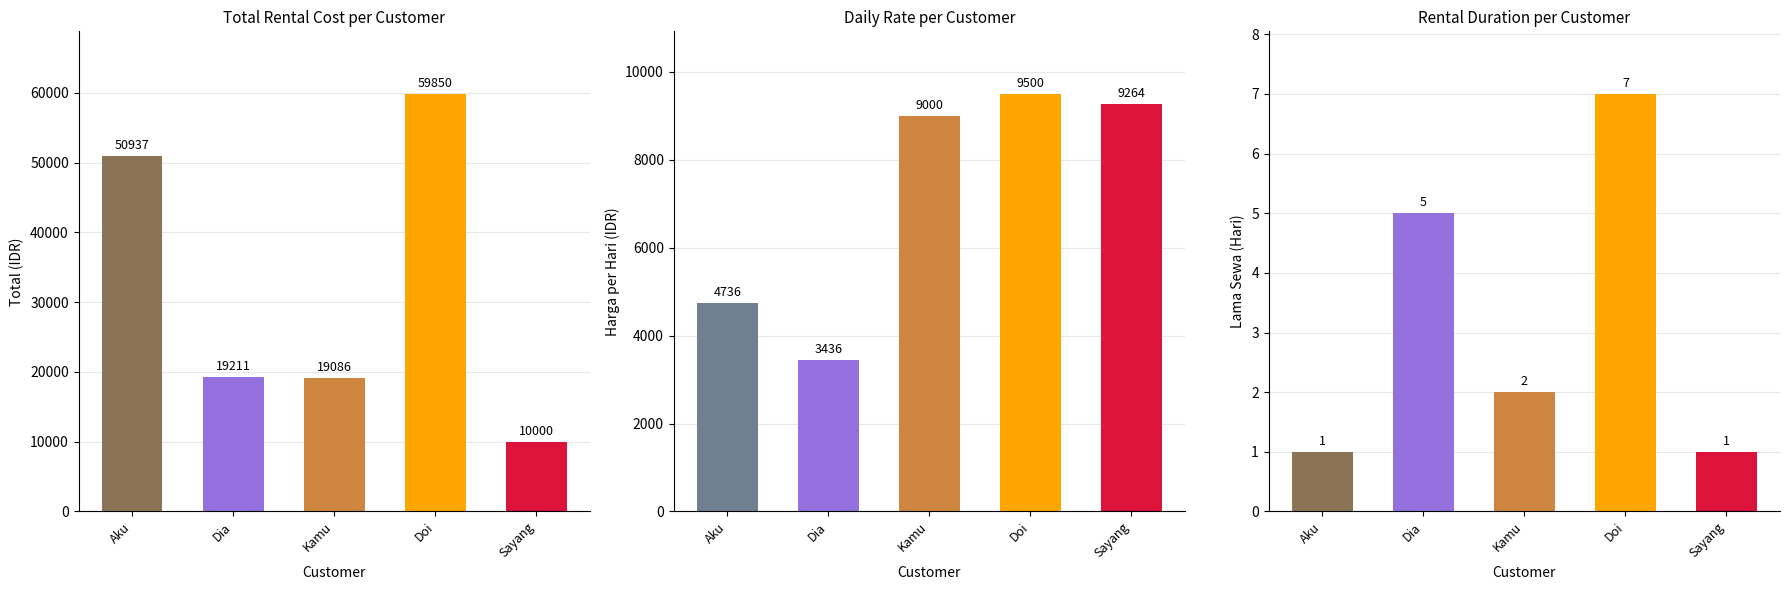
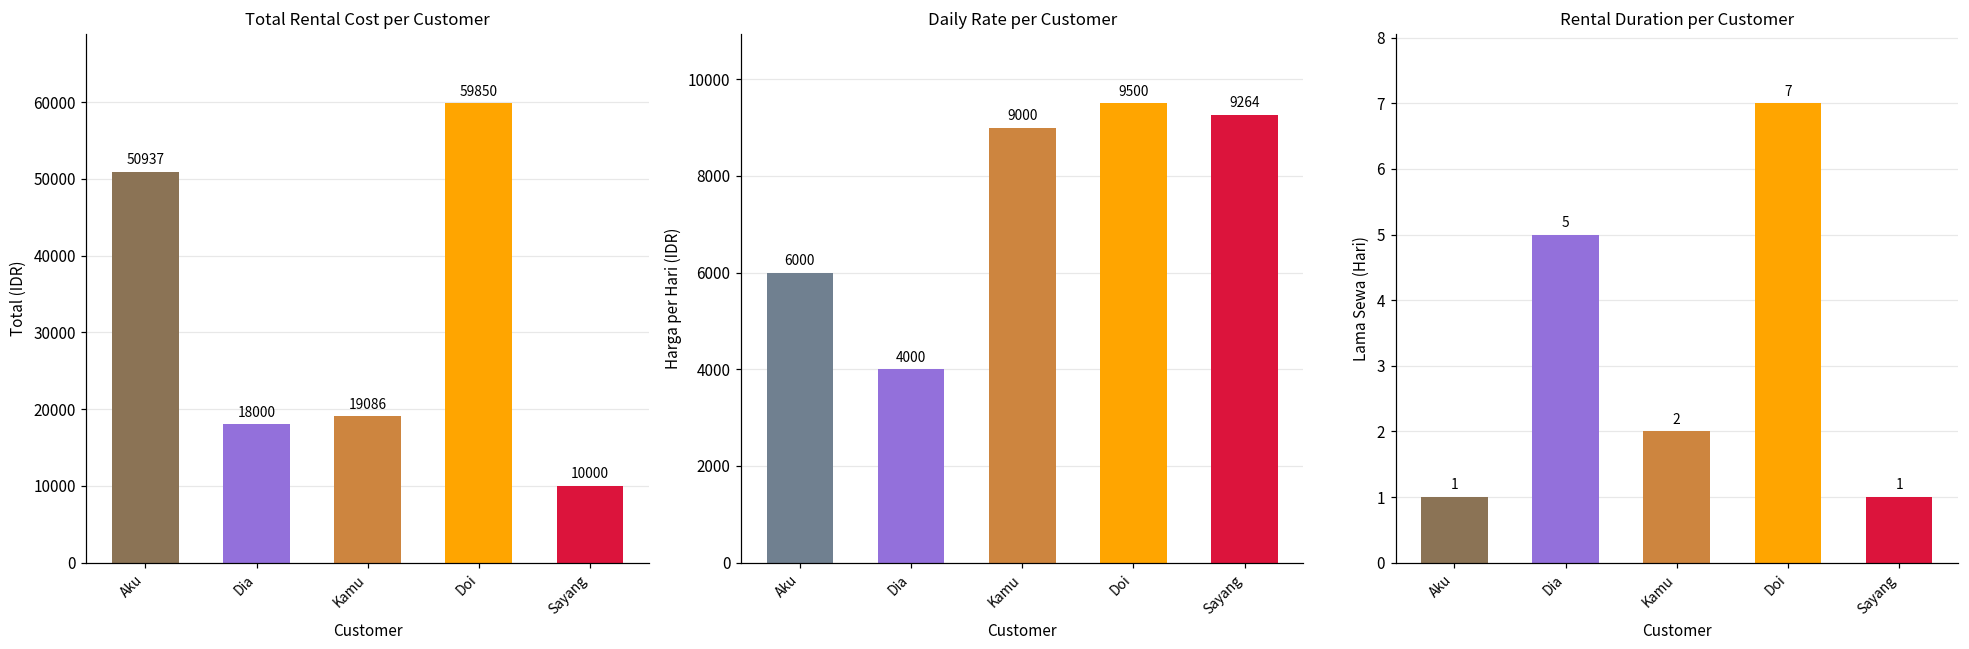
  {
    "Total Rental Cost per Customer": {
      "Aku": 50937,
-     "Dia": 19211,
+     "Dia": 18000,
      "Kamu": 19086,
      "Doi": 59850,
      "Sayang": 10000
    },
    "Daily Rate per Customer": {
-     "Aku": 4736,
-     "Dia": 3436,
+     "Aku": 6000,
+     "Dia": 4000,
      "Kamu": 9000,
      "Doi": 9500,
      "Sayang": 9264
    },
    "Rental Duration per Customer": {
      "Aku": 1,
      "Dia": 5,
      "Kamu": 2,
      "Doi": 7,
      "Sayang": 1
    }
  }
